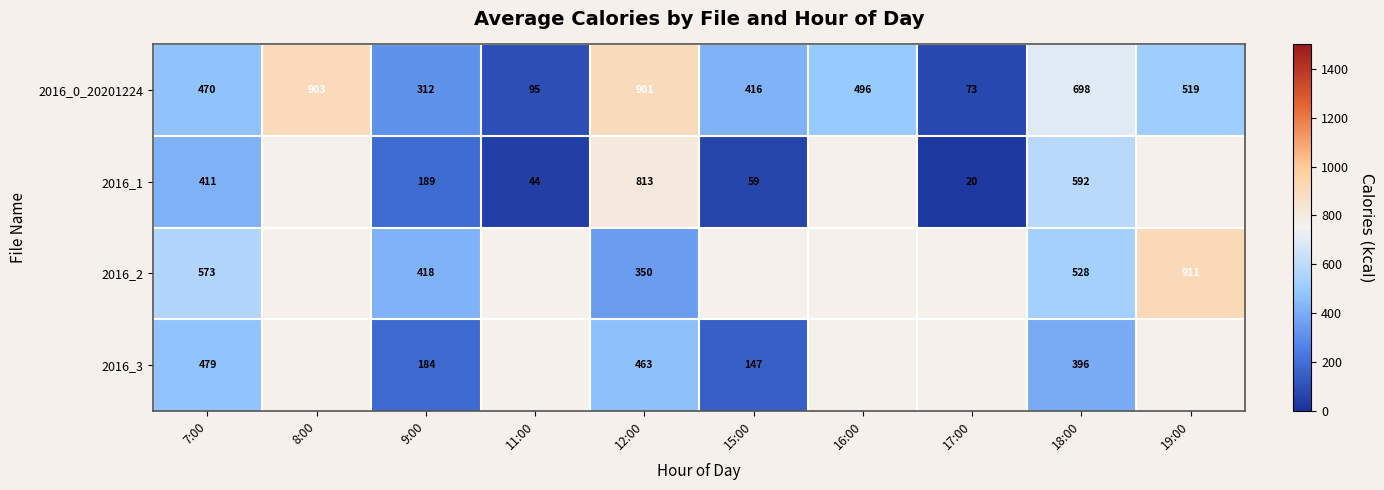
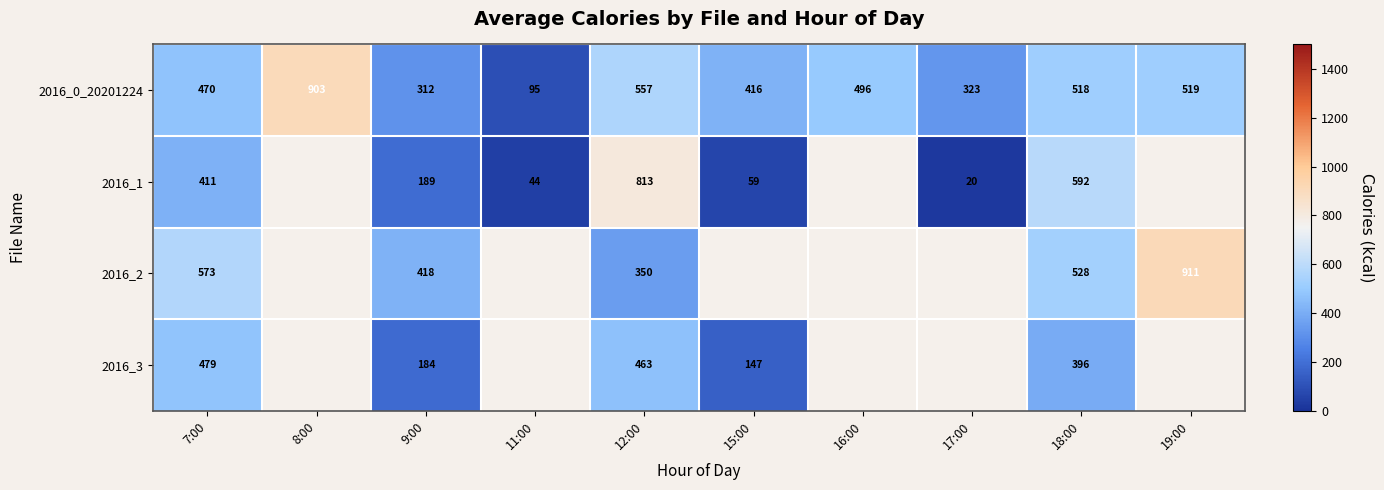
  {
    "2016_0_20201224": {
      "7:00": 470,
      "8:00": 903,
      "9:00": 312,
      "11:00": 95,
-     "12:00": 901,
+     "12:00": 557,
      "15:00": 416,
      "16:00": 496,
-     "17:00": 73,
-     "18:00": 698,
+     "17:00": 323,
+     "18:00": 518,
      "19:00": 519
    },
    "2016_1": {
      "7:00": 411,
      "9:00": 189,
      "11:00": 44,
      "12:00": 813,
      "15:00": 59,
      "17:00": 20,
      "18:00": 592
    },
    "2016_2": {
      "7:00": 573,
      "9:00": 418,
      "12:00": 350,
      "18:00": 528,
      "19:00": 911
    },
    "2016_3": {
      "7:00": 479,
      "9:00": 184,
      "12:00": 463,
      "15:00": 147,
      "18:00": 396
    }
  }
